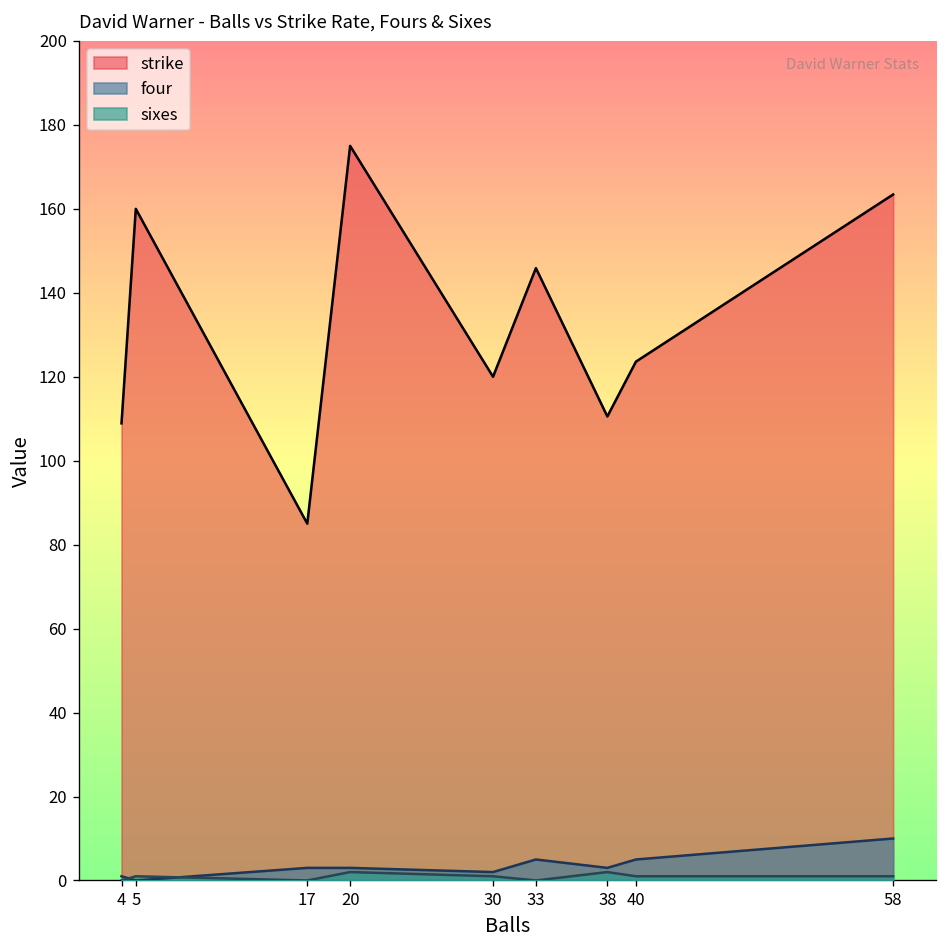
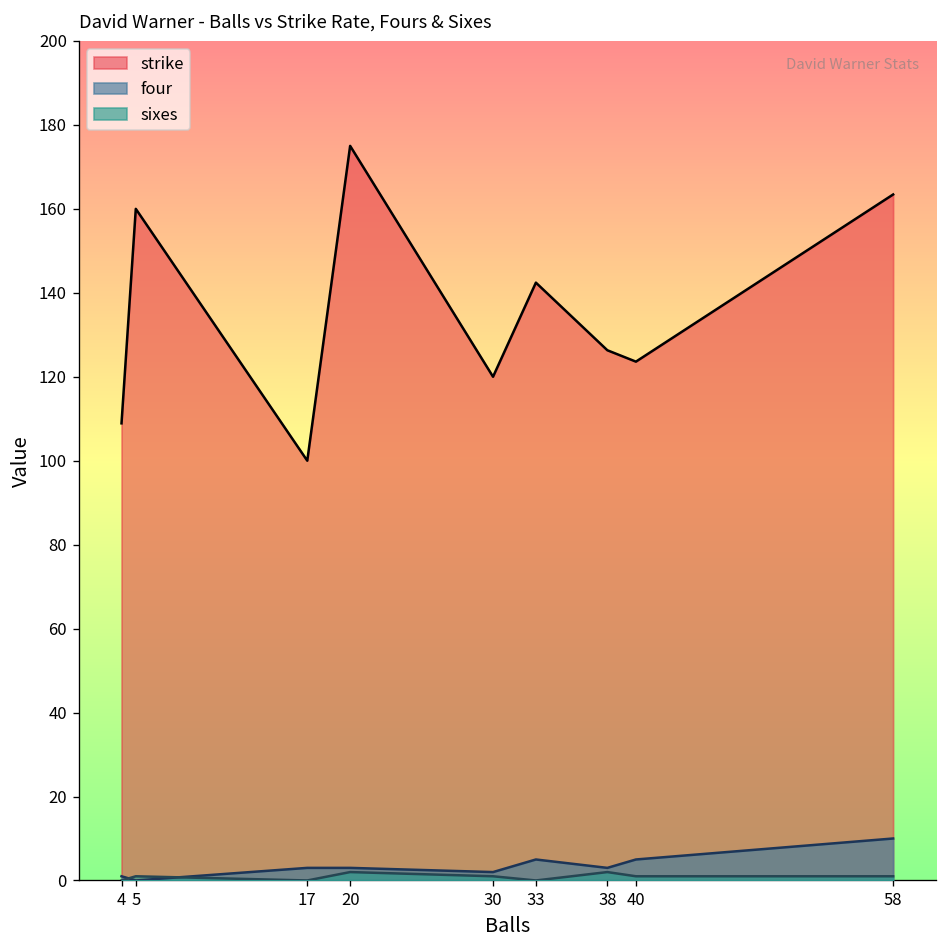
  {
    "strike": {
      "4": 109,
      "5": 160,
-     "17": 85,
+     "17": 100,
      "20": 175,
      "30": 120,
-     "33": 146,
-     "38": 111,
+     "33": 142,
+     "38": 126,
      "40": 124,
      "58": 163
    }
  }
